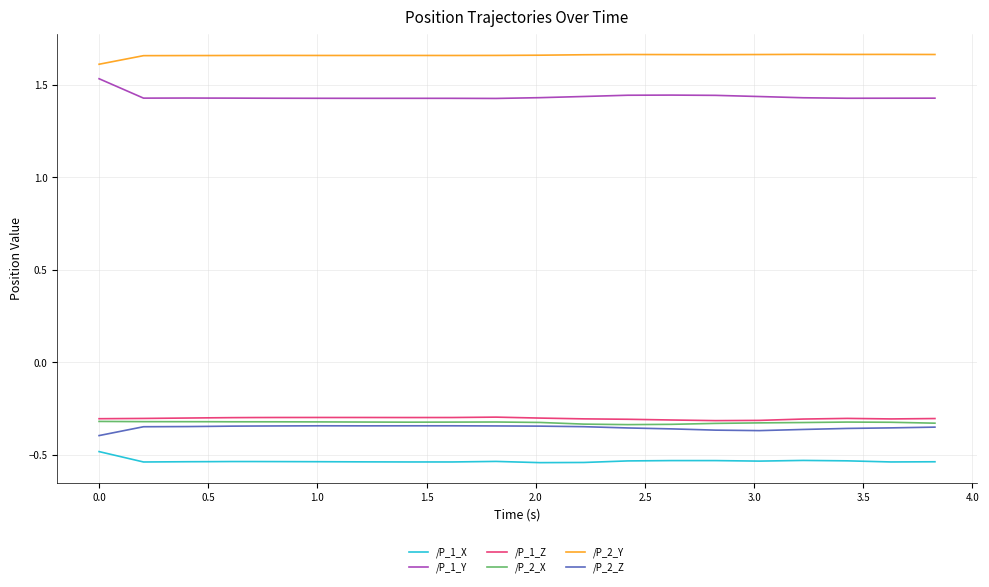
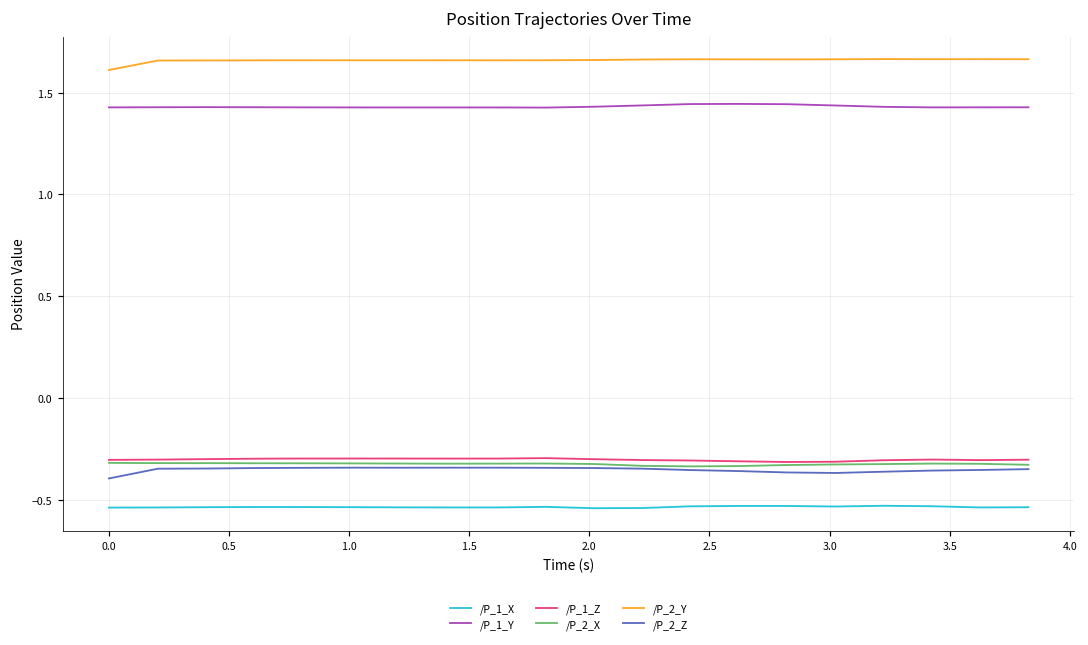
  {
    "/P_1_X": {
-     "0.0": -0.48
+     "0.0": -0.54
    },
    "/P_1_Y": {
-     "0.0": 1.53
+     "0.0": 1.43
    },
    "/P_1_Z": {
      "0.0": -0.30
    },
    "/P_2_X": {
      "0.0": -0.32
    },
    "/P_2_Y": {
      "0.0": 1.61
    },
    "/P_2_Z": {
      "0.0": -0.40
    }
  }
